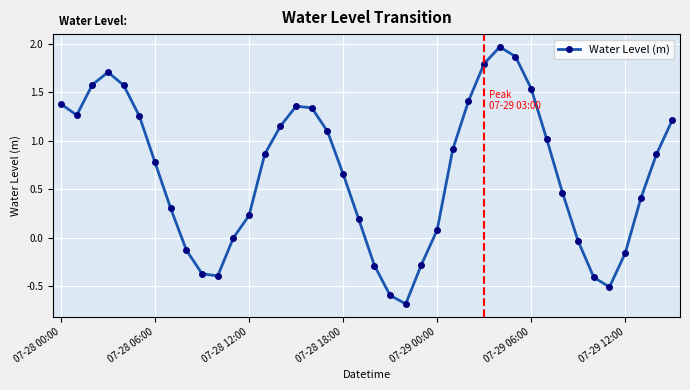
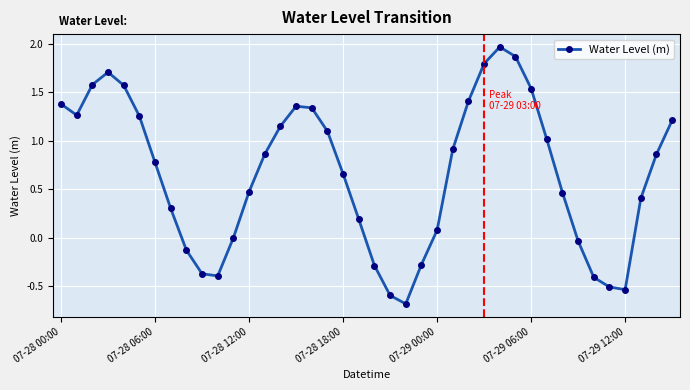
  {
    "07-28 00:00": 1.4,
    "07-28 06:00": 0.8,
-   "07-28 12:00": 0.2,
+   "07-28 12:00": 0.5,
    "07-28 18:00": 0.7,
    "07-29 00:00": 0.1,
-   "07-29 12:00": -0.2
+   "07-29 12:00": -0.5
  }
